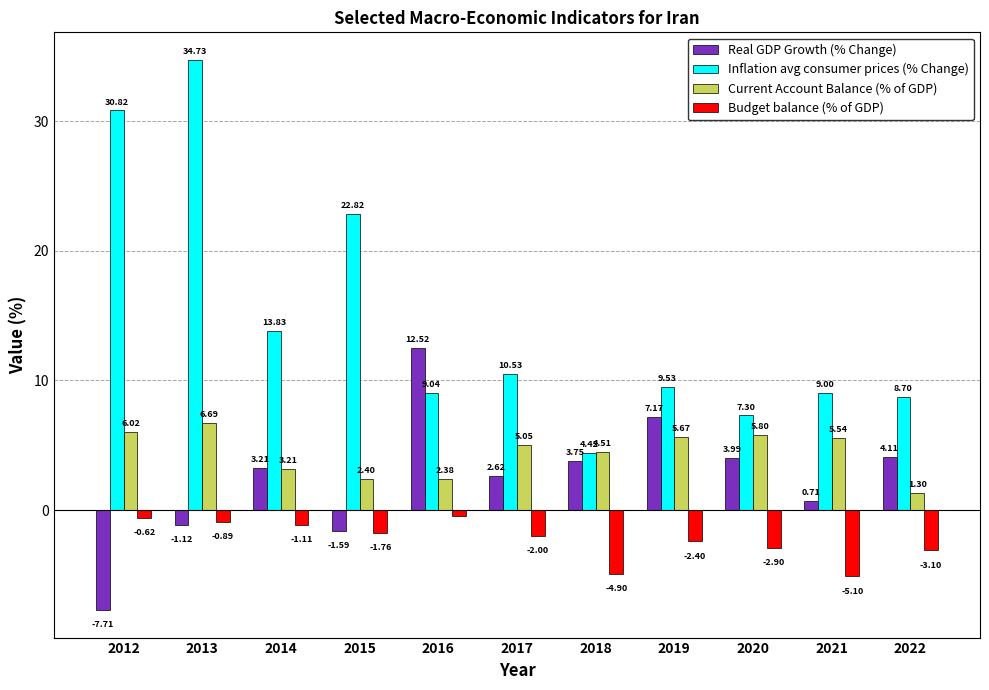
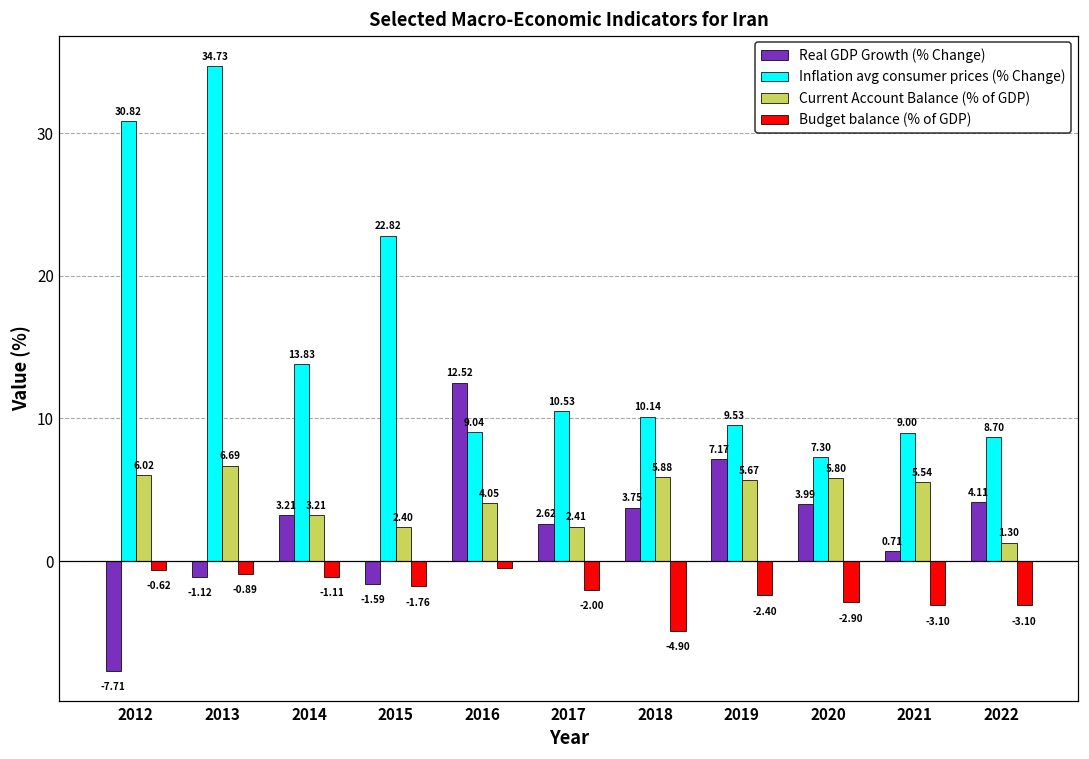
  {
    "Real GDP Growth (% Change)": {
      "2012": -7.71,
      "2013": -1.12,
      "2014": 3.21,
      "2015": -1.59,
      "2016": 12.52,
      "2017": 2.62,
      "2018": 3.75,
      "2019": 7.17,
      "2020": 3.99,
      "2021": 0.71,
      "2022": 4.11
    },
    "Inflation avg consumer prices (% Change)": {
      "2012": 30.82,
      "2013": 34.73,
      "2014": 13.83,
      "2015": 22.82,
      "2016": 9.04,
      "2017": 10.53,
-     "2018": 4.42,
+     "2018": 10.14,
      "2019": 9.53,
      "2020": 7.30,
      "2021": 9.00,
      "2022": 8.70
    },
    "Current Account Balance (% of GDP)": {
      "2012": 6.02,
      "2013": 6.69,
      "2014": 3.21,
      "2015": 2.40,
-     "2016": 2.38,
-     "2017": 5.05,
-     "2018": 4.51,
+     "2016": 4.05,
+     "2017": 2.41,
+     "2018": 5.88,
      "2019": 5.67,
      "2020": 5.80,
      "2021": 5.54,
      "2022": 1.30
    },
    "Budget balance (% of GDP)": {
      "2012": -0.62,
      "2013": -0.89,
      "2014": -1.11,
      "2015": -1.76,
      "2017": -2.00,
      "2018": -4.90,
      "2019": -2.40,
      "2020": -2.90,
-     "2021": -5.10,
+     "2021": -3.10,
      "2022": -3.10
    }
  }
